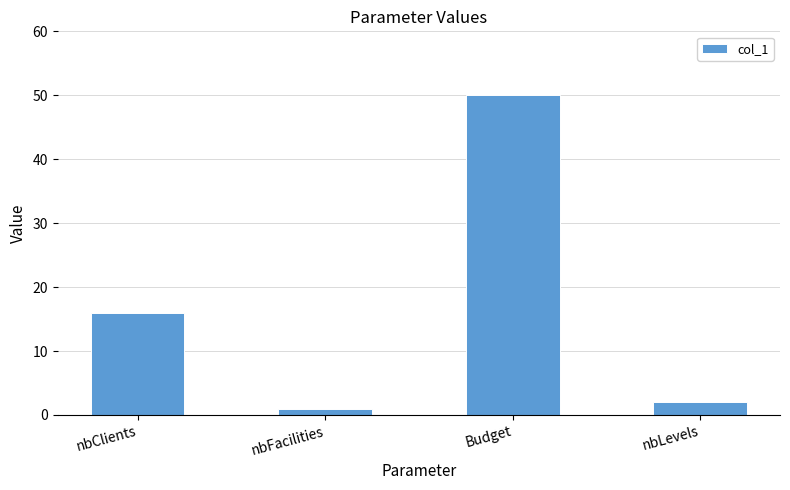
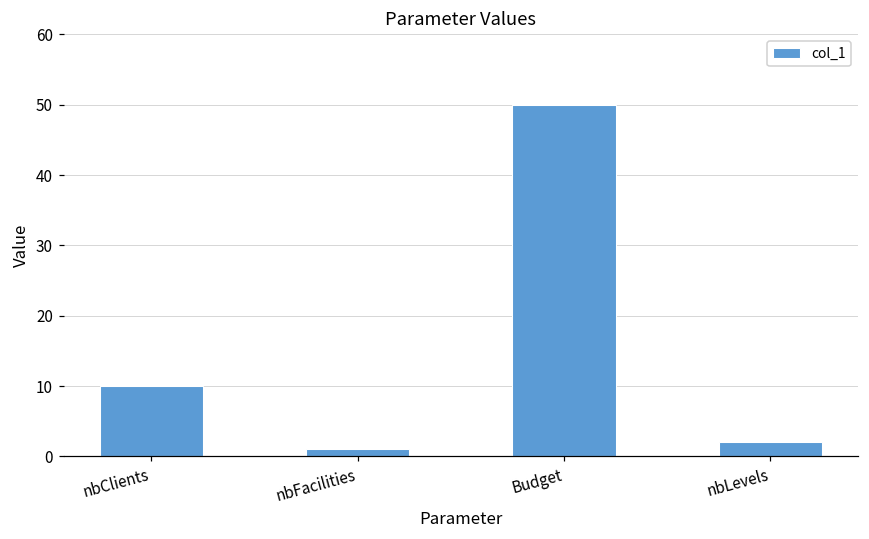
  {
-   "nbClients": 16,
+   "nbClients": 10,
    "nbFacilities": 1,
    "Budget": 50,
    "nbLevels": 2
  }
